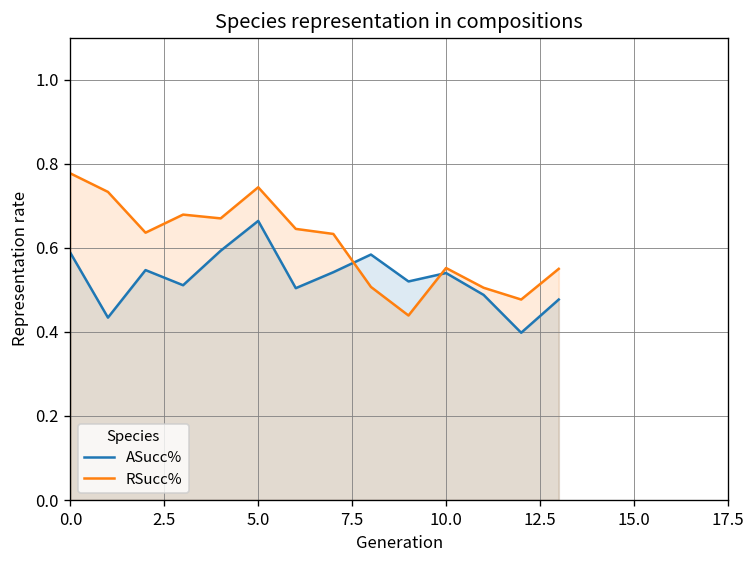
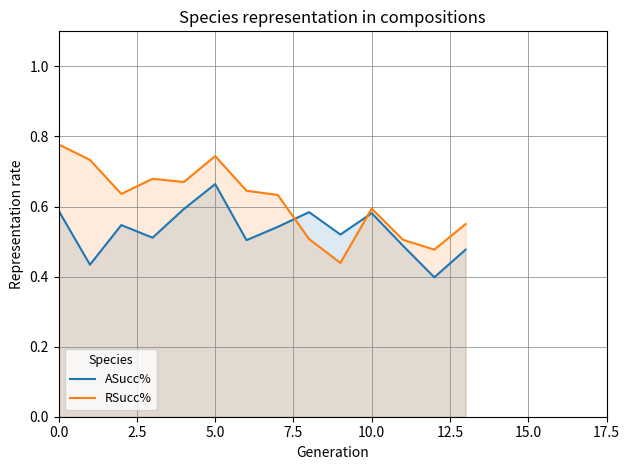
  {
    "ASucc%": {
      "0.0": 0.59,
      "5.0": 0.66,
-     "10.0": 0.54
+     "10.0": 0.58
    },
    "RSucc%": {
      "0.0": 0.78,
      "5.0": 0.74,
-     "10.0": 0.55
+     "10.0": 0.59
    }
  }
